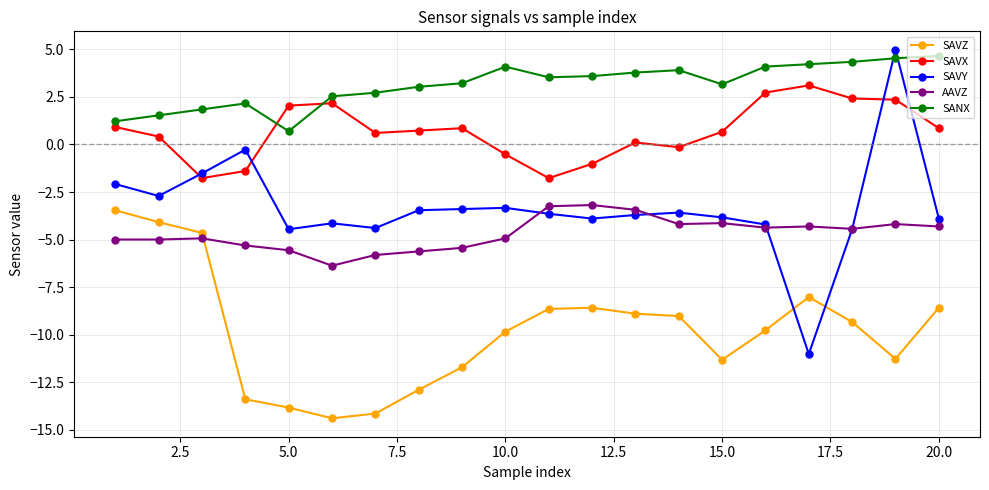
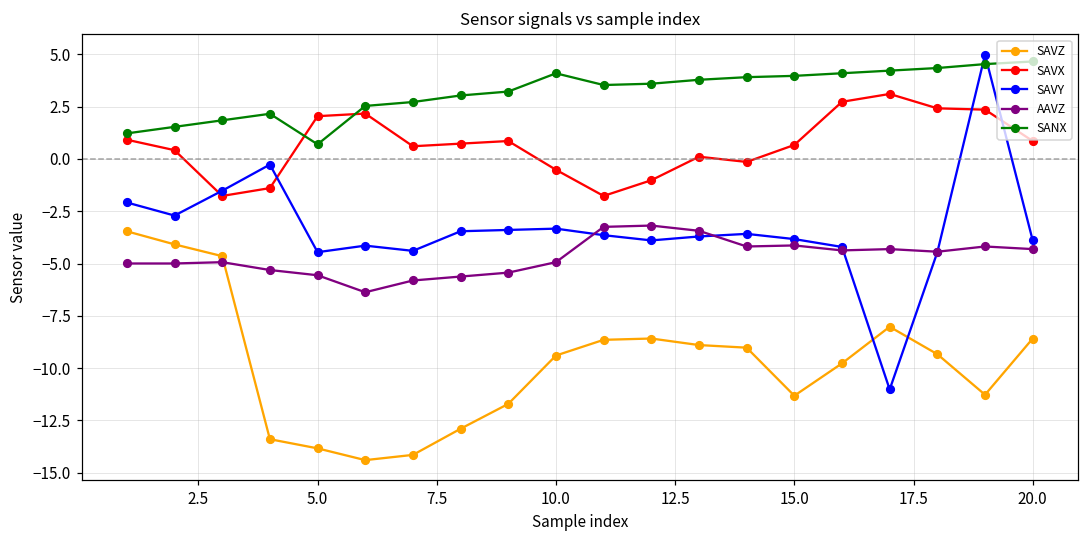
  {
    "SAVZ": {
      "5.0": -13.8,
-     "10.0": -9.8,
+     "10.0": -9.4,
      "15.0": -11.3,
      "20.0": -8.6
    },
    "SAVX": {
      "5.0": 2.0,
      "10.0": -0.5,
      "15.0": 0.7,
      "20.0": 0.9
    },
    "SAVY": {
      "5.0": -4.5,
      "10.0": -3.3,
      "15.0": -3.8,
      "20.0": -3.9
    },
    "AAVZ": {
      "5.0": -5.6,
      "10.0": -4.9,
      "15.0": -4.1,
      "20.0": -4.3
    },
    "SANX": {
      "5.0": 0.7,
      "10.0": 4.1,
-     "15.0": 3.2
+     "15.0": 4.0
    }
  }
